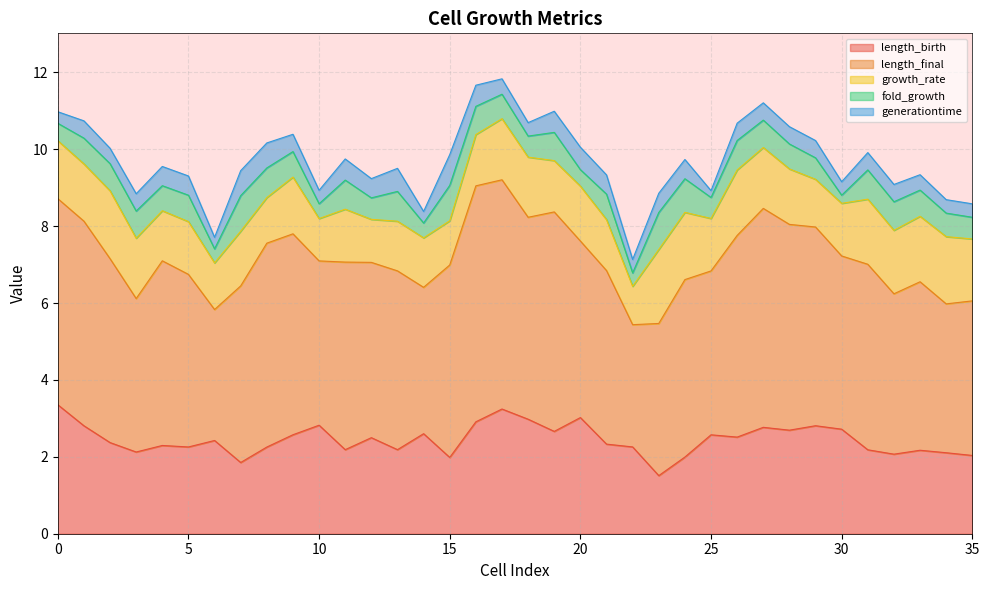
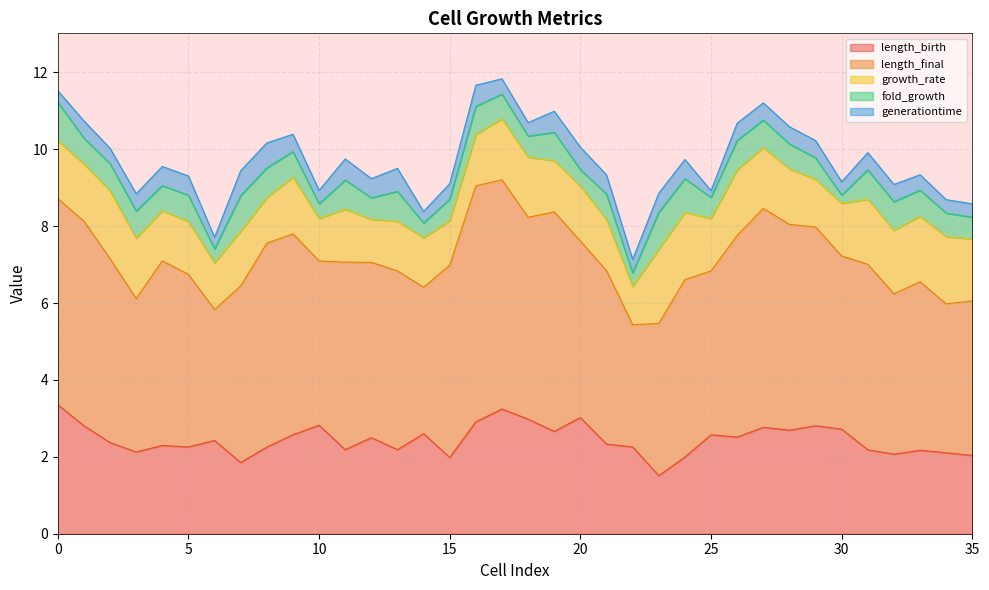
  {
    "fold_growth": {
-     "0": 0.5,
+     "0": 1.0,
      "5": 0.7,
      "10": 0.4,
-     "15": 0.9,
+     "15": 0.6,
      "20": 0.4,
      "25": 0.5,
      "30": 0.2,
      "35": 0.6
    },
    "generationtime": {
      "0": 0.3,
      "5": 0.5,
      "10": 0.3,
-     "15": 0.8,
+     "15": 0.4,
      "20": 0.6,
      "25": 0.2,
      "30": 0.4,
      "35": 0.4
    }
  }
